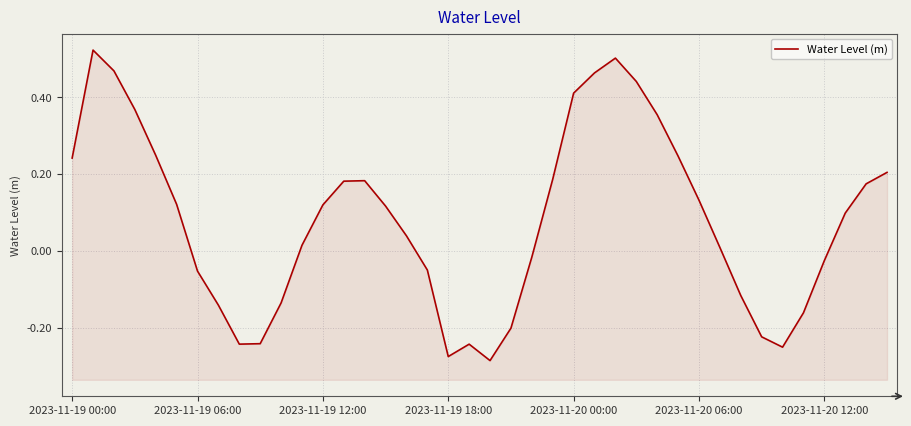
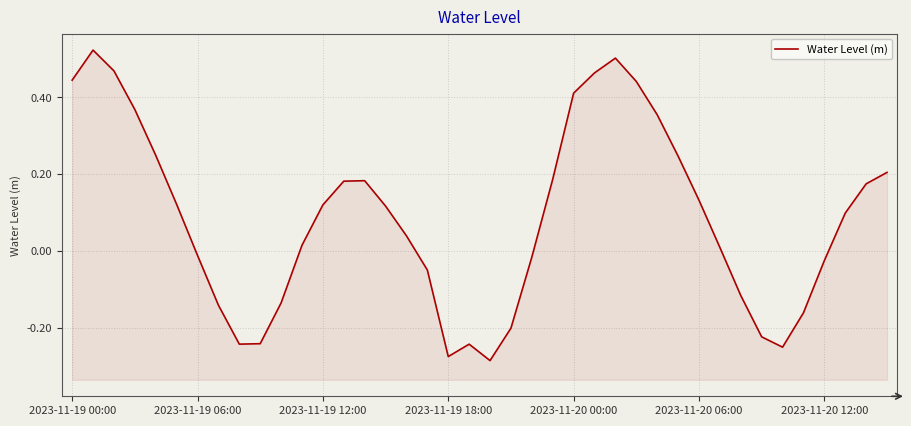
  {
-   "2023-11-19 00:00": 0.24,
-   "2023-11-19 06:00": -0.05,
+   "2023-11-19 00:00": 0.44,
+   "2023-11-19 06:00": -0.01,
    "2023-11-19 12:00": 0.12,
    "2023-11-19 18:00": -0.28,
    "2023-11-20 00:00": 0.41,
    "2023-11-20 06:00": 0.13,
    "2023-11-20 12:00": -0.03
  }
